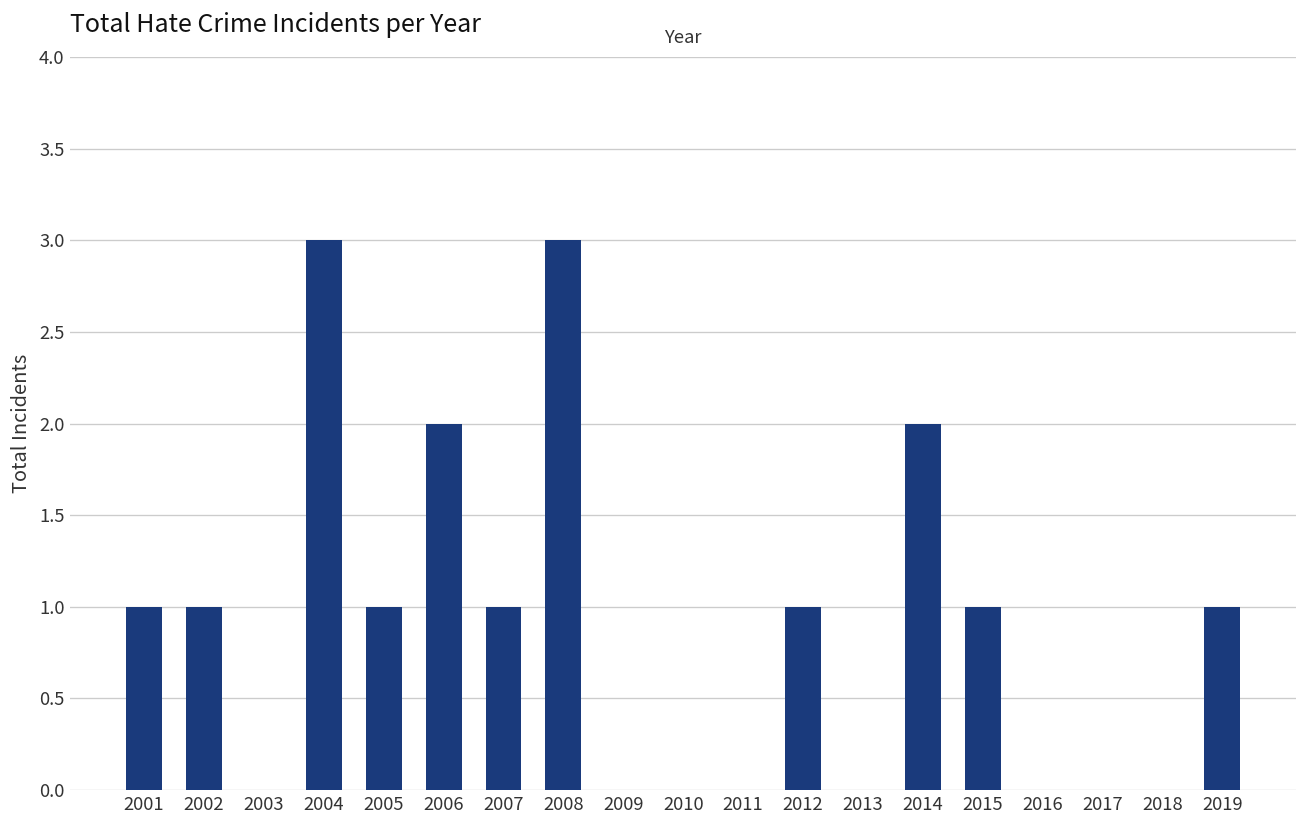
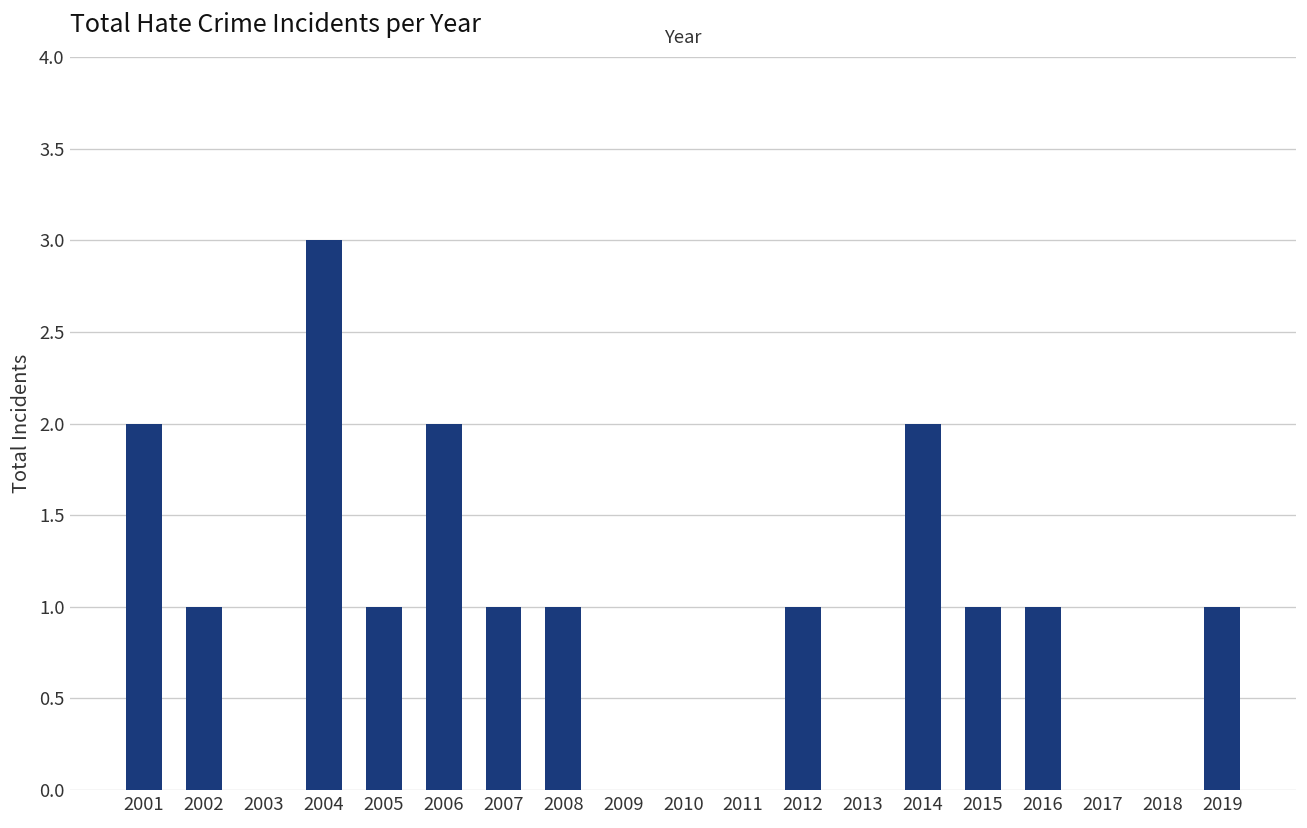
  {
-   "2001": 1,
+   "2001": 2,
    "2002": 1,
    "2003": 0,
    "2004": 3,
    "2005": 1,
    "2006": 2,
    "2007": 1,
-   "2008": 3,
+   "2008": 1,
    "2009": 0,
    "2010": 0,
    "2011": 0,
    "2012": 1,
    "2013": 0,
    "2014": 2,
    "2015": 1,
-   "2016": 0,
+   "2016": 1,
    "2017": 0,
    "2018": 0,
    "2019": 1
  }
